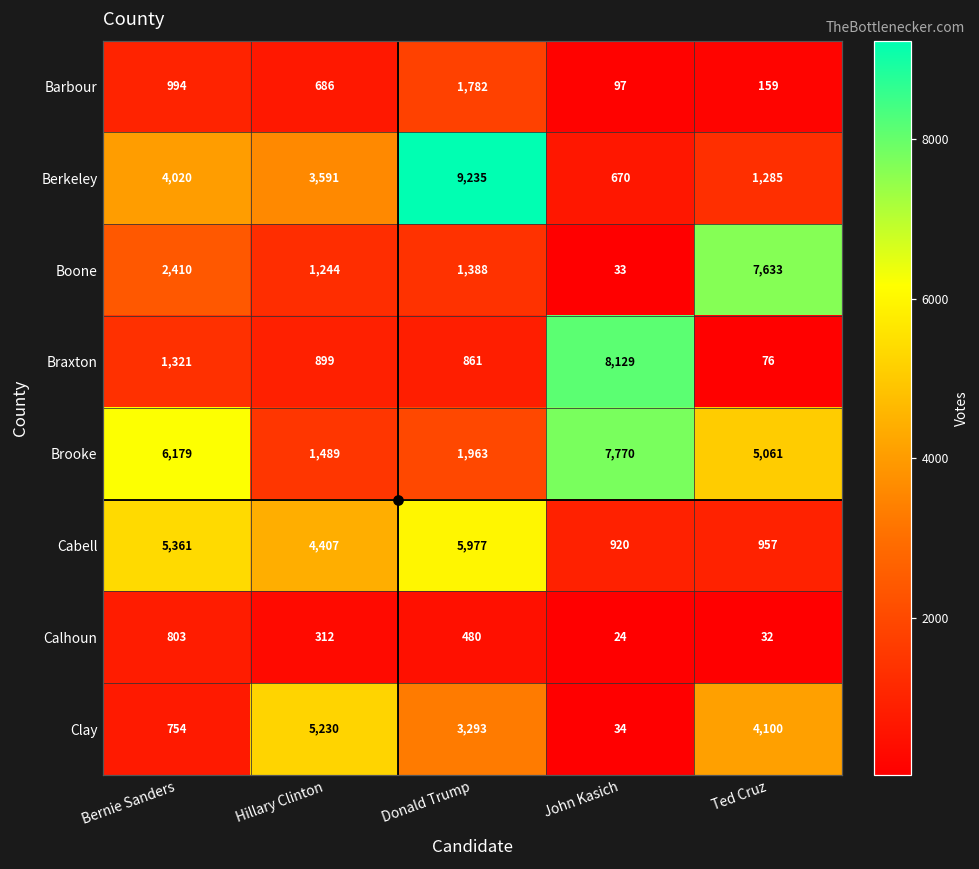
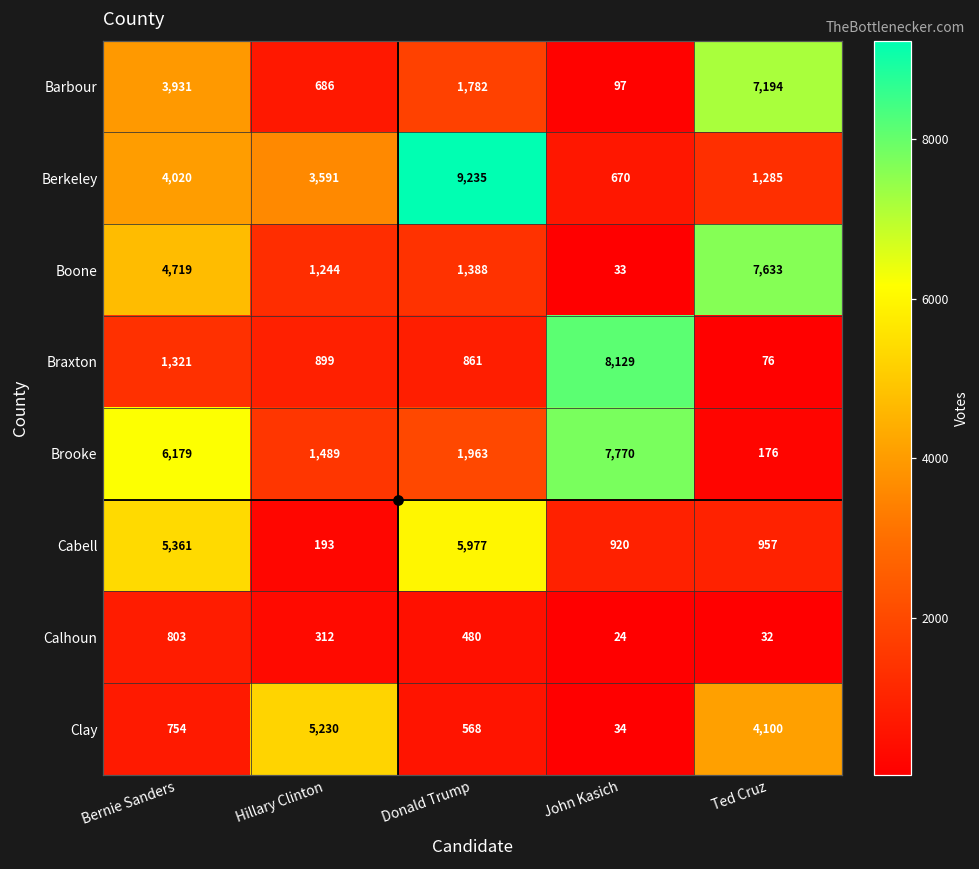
  {
    "Barbour": {
-     "Bernie Sanders": "994",
+     "Bernie Sanders": "3,931",
      "Hillary Clinton": "686",
      "Donald Trump": "1,782",
      "John Kasich": "97",
-     "Ted Cruz": "159"
+     "Ted Cruz": "7,194"
    },
    "Berkeley": {
      "Bernie Sanders": "4,020",
      "Hillary Clinton": "3,591",
      "Donald Trump": "9,235",
      "John Kasich": "670",
      "Ted Cruz": "1,285"
    },
    "Boone": {
-     "Bernie Sanders": "2,410",
+     "Bernie Sanders": "4,719",
      "Hillary Clinton": "1,244",
      "Donald Trump": "1,388",
      "John Kasich": "33",
      "Ted Cruz": "7,633"
    },
    "Braxton": {
      "Bernie Sanders": "1,321",
      "Hillary Clinton": "899",
      "Donald Trump": "861",
      "John Kasich": "8,129",
      "Ted Cruz": "76"
    },
    "Brooke": {
      "Bernie Sanders": "6,179",
      "Hillary Clinton": "1,489",
      "Donald Trump": "1,963",
      "John Kasich": "7,770",
-     "Ted Cruz": "5,061"
+     "Ted Cruz": "176"
    },
    "Cabell": {
      "Bernie Sanders": "5,361",
-     "Hillary Clinton": "4,407",
+     "Hillary Clinton": "193",
      "Donald Trump": "5,977",
      "John Kasich": "920",
      "Ted Cruz": "957"
    },
    "Calhoun": {
      "Bernie Sanders": "803",
      "Hillary Clinton": "312",
      "Donald Trump": "480",
      "John Kasich": "24",
      "Ted Cruz": "32"
    },
    "Clay": {
      "Bernie Sanders": "754",
      "Hillary Clinton": "5,230",
-     "Donald Trump": "3,293",
+     "Donald Trump": "568",
      "John Kasich": "34",
      "Ted Cruz": "4,100"
    }
  }
